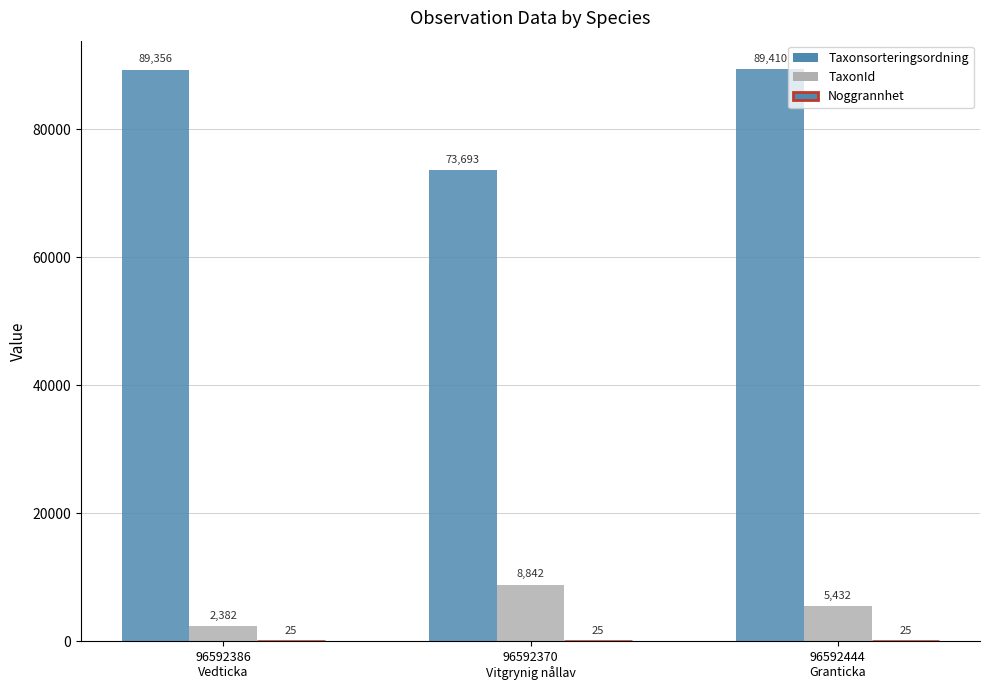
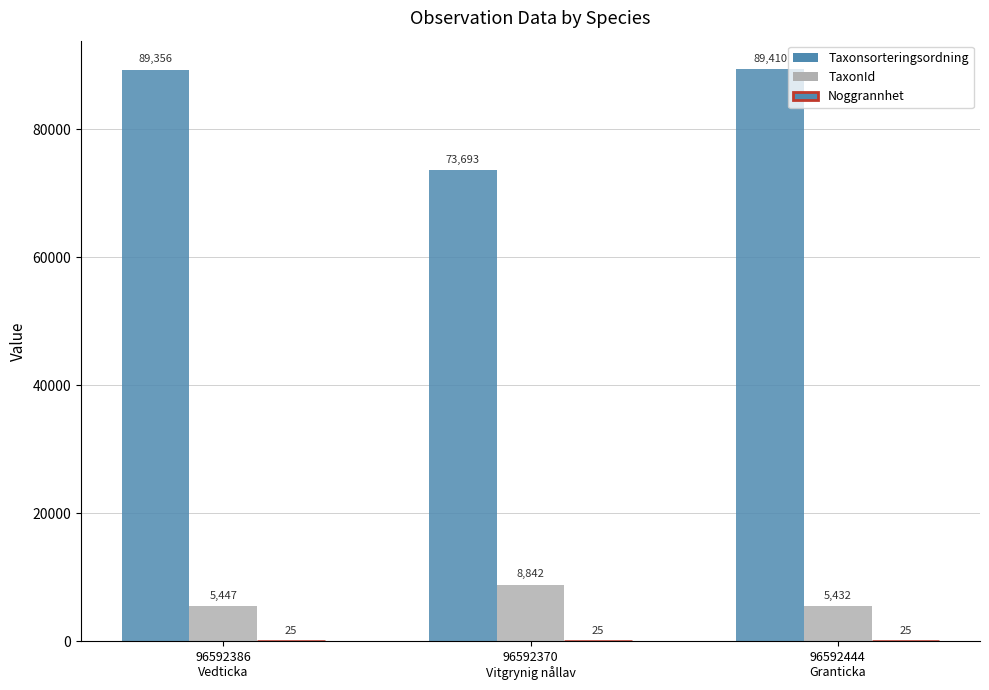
  {
    "TaxonId": {
-     "96592386 Vedticka": "2,382",
+     "96592386 Vedticka": "5,447",
      "96592370 Vitgrynig nållav": "8,842",
      "96592444 Granticka": "5,432"
    }
  }
